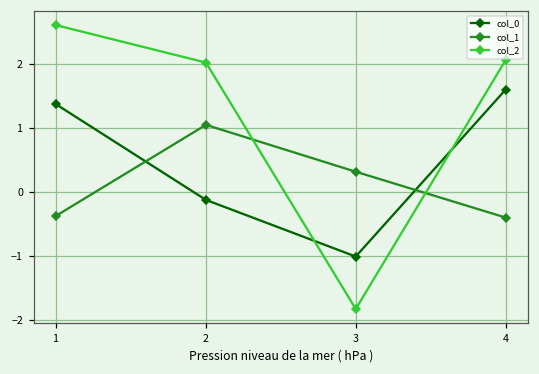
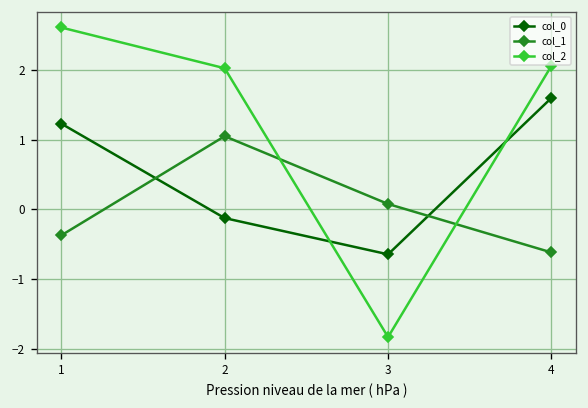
  {
    "col_0": {
-     "1": 1.4,
+     "1": 1.2,
      "2": -0.1,
-     "3": -1.0,
+     "3": -0.6,
      "4": 1.6
    },
    "col_1": {
      "1": -0.4,
      "2": 1.0,
-     "3": 0.3,
-     "4": -0.4
+     "3": 0.1,
+     "4": -0.6
    },
    "col_2": {
      "1": 2.6,
      "2": 2.0,
      "3": -1.8
    }
  }
